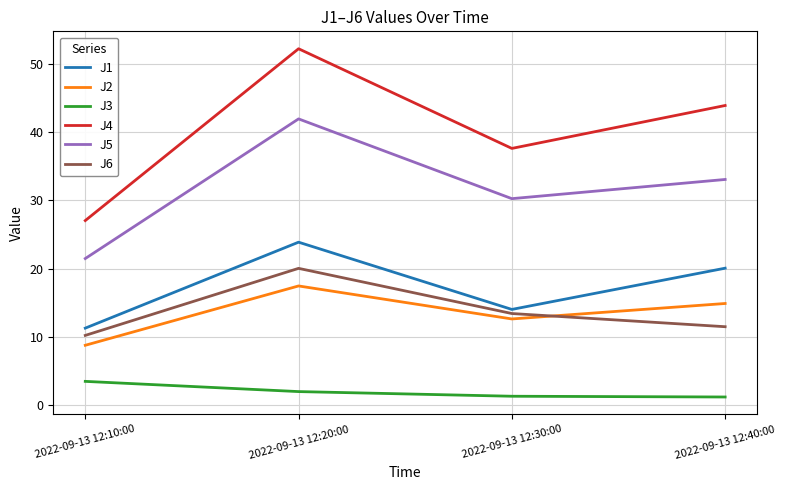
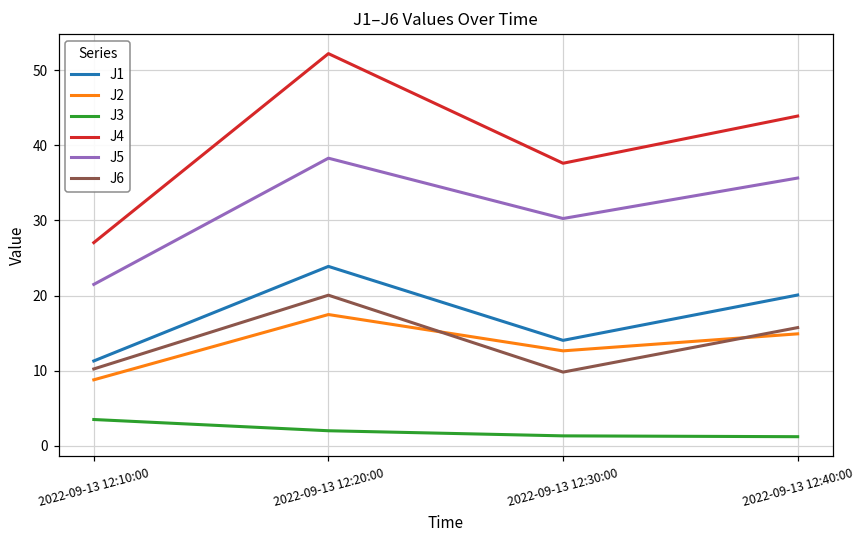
  {
    "J1": {
      "2022-09-13 12:10:00": 11,
      "2022-09-13 12:20:00": 24,
      "2022-09-13 12:30:00": 14,
      "2022-09-13 12:40:00": 20
    },
    "J2": {
      "2022-09-13 12:10:00": 9,
      "2022-09-13 12:20:00": 17,
      "2022-09-13 12:30:00": 13,
      "2022-09-13 12:40:00": 15
    },
    "J3": {
      "2022-09-13 12:10:00": 4,
      "2022-09-13 12:20:00": 2,
      "2022-09-13 12:30:00": 1,
      "2022-09-13 12:40:00": 1
    },
    "J4": {
      "2022-09-13 12:10:00": 27,
      "2022-09-13 12:20:00": 52,
      "2022-09-13 12:30:00": 38,
      "2022-09-13 12:40:00": 44
    },
    "J5": {
      "2022-09-13 12:10:00": 21,
-     "2022-09-13 12:20:00": 42,
+     "2022-09-13 12:20:00": 38,
      "2022-09-13 12:30:00": 30,
-     "2022-09-13 12:40:00": 33
+     "2022-09-13 12:40:00": 36
    },
    "J6": {
      "2022-09-13 12:10:00": 10,
      "2022-09-13 12:20:00": 20,
-     "2022-09-13 12:30:00": 13,
-     "2022-09-13 12:40:00": 12
+     "2022-09-13 12:30:00": 10,
+     "2022-09-13 12:40:00": 16
    }
  }
